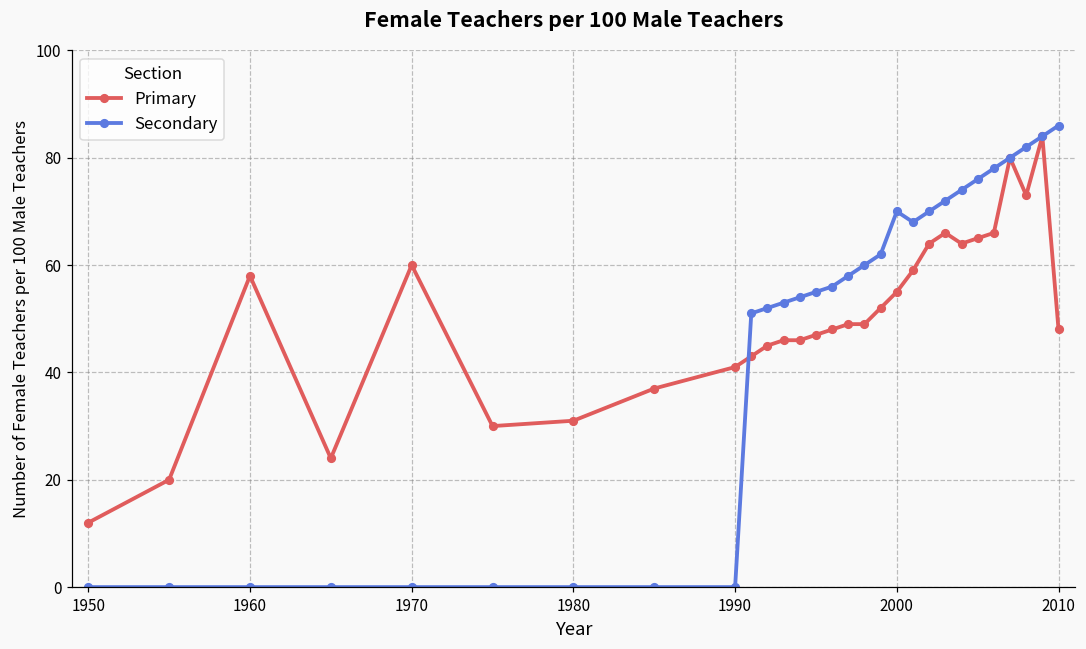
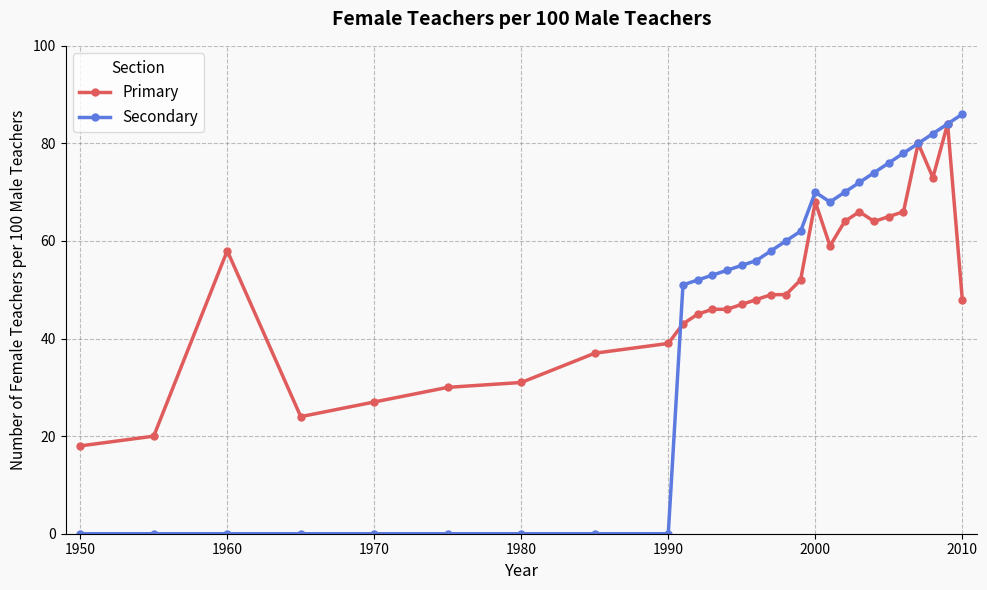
  {
    "Primary": {
-     "1950": 12,
+     "1950": 18,
      "1960": 58,
-     "1970": 60,
+     "1970": 27,
      "1980": 31,
-     "1990": 41,
-     "2000": 55,
+     "1990": 39,
+     "2000": 68,
      "2010": 48
    },
    "Secondary": {
      "1950": 0,
      "1960": 0,
      "1970": 0,
      "1980": 0,
      "1990": 0,
      "2000": 70,
      "2010": 86
    }
  }
